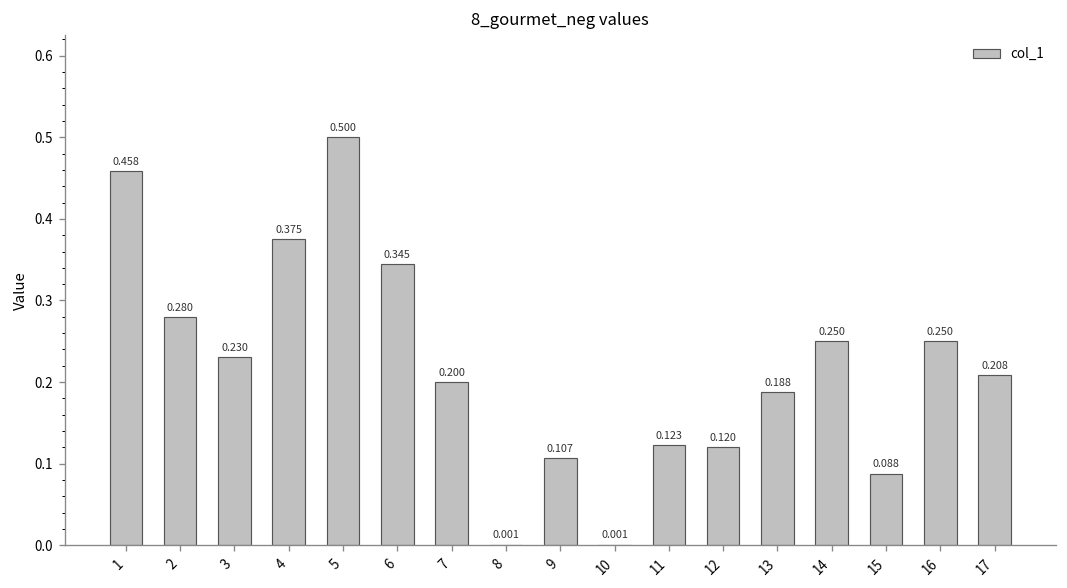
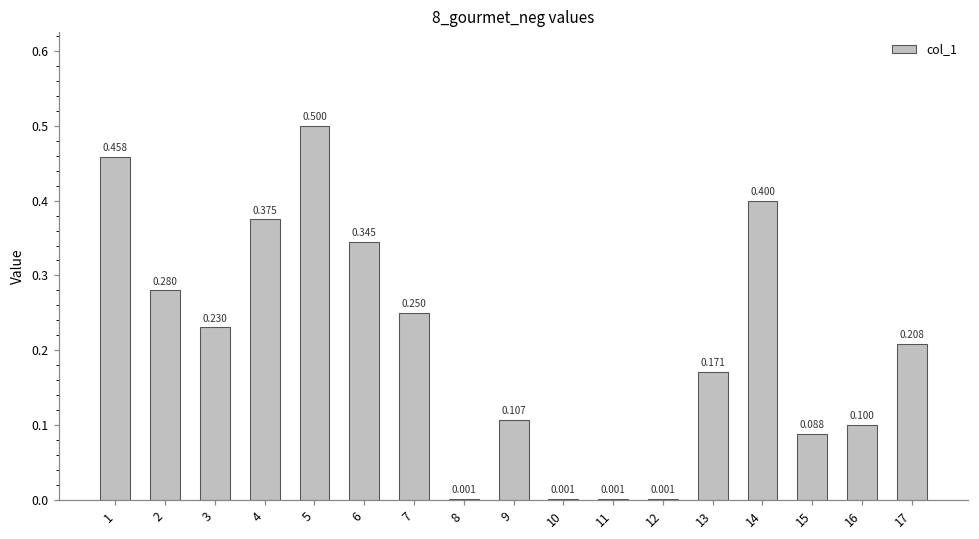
  {
    "1": 0.458,
    "2": 0.280,
    "3": 0.230,
    "4": 0.375,
    "5": 0.500,
    "6": 0.345,
-   "7": 0.200,
+   "7": 0.250,
    "8": 0.001,
    "9": 0.107,
    "10": 0.001,
-   "11": 0.123,
-   "12": 0.120,
-   "13": 0.188,
-   "14": 0.250,
+   "11": 0.001,
+   "12": 0.001,
+   "13": 0.171,
+   "14": 0.400,
    "15": 0.088,
-   "16": 0.250,
+   "16": 0.100,
    "17": 0.208
  }
